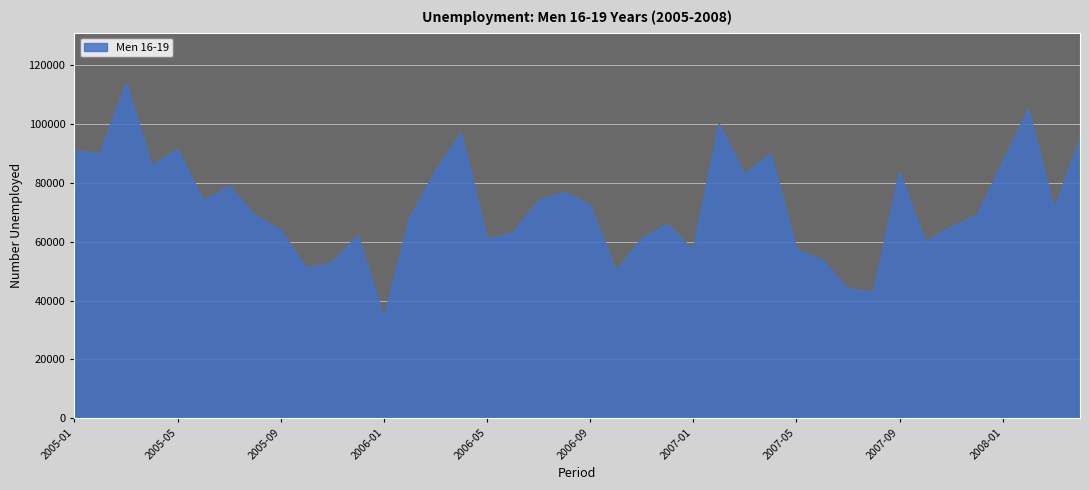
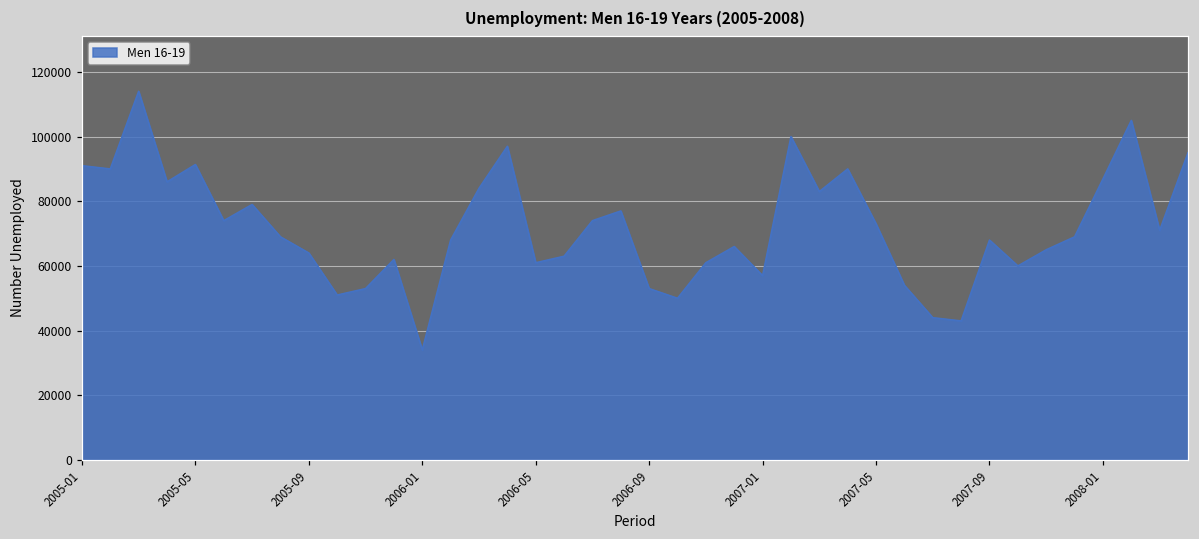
  {
    "2005-01": 91000,
    "2005-05": 91000,
    "2005-09": 64000,
    "2006-01": 34000,
    "2006-05": 61000,
-   "2006-09": 73000,
+   "2006-09": 53000,
    "2007-01": 57000,
-   "2007-05": 57000,
-   "2007-09": 84000,
+   "2007-05": 73000,
+   "2007-09": 68000,
    "2008-01": 87000
  }
